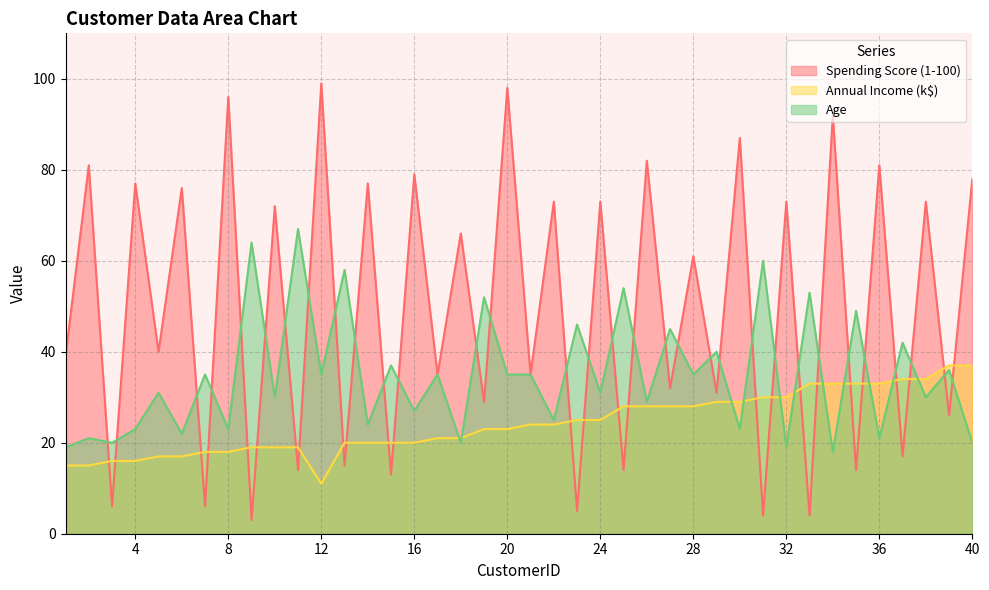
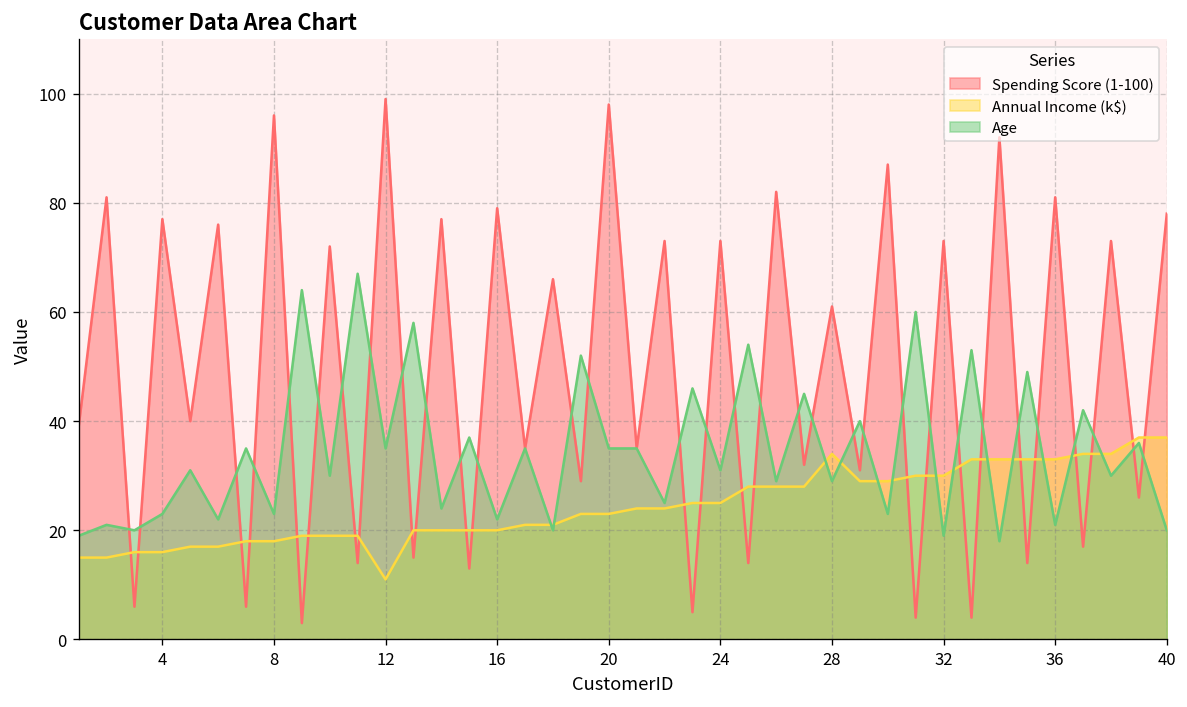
  {
    "Spending Score (1-100)": {
      "4": 77,
      "8": 96,
      "12": 99,
      "16": 79,
      "20": 98,
      "24": 73,
      "28": 61,
      "32": 73,
      "36": 81,
      "40": 78
    },
    "Annual Income (k$)": {
      "4": 16,
      "8": 18,
      "12": 11,
      "16": 20,
      "20": 23,
      "24": 25,
-     "28": 28,
+     "28": 34,
      "32": 30,
      "36": 33,
      "40": 37
    },
    "Age": {
      "4": 23,
      "8": 23,
      "12": 35,
-     "16": 27,
+     "16": 22,
      "20": 35,
      "24": 31,
-     "28": 35,
+     "28": 29,
      "32": 19,
      "36": 21,
      "40": 20
    }
  }
